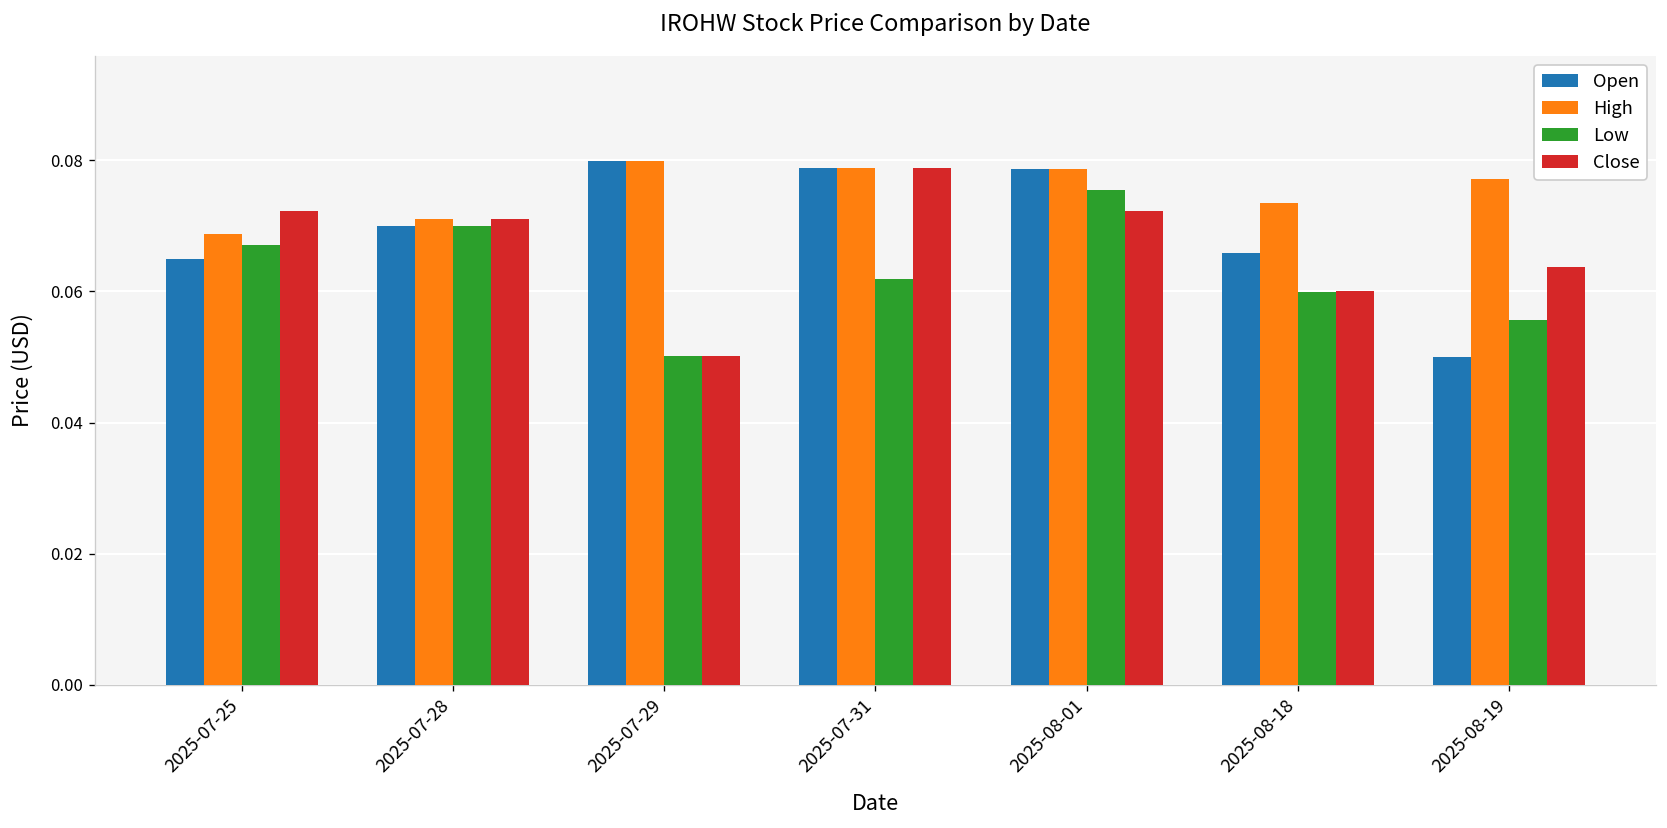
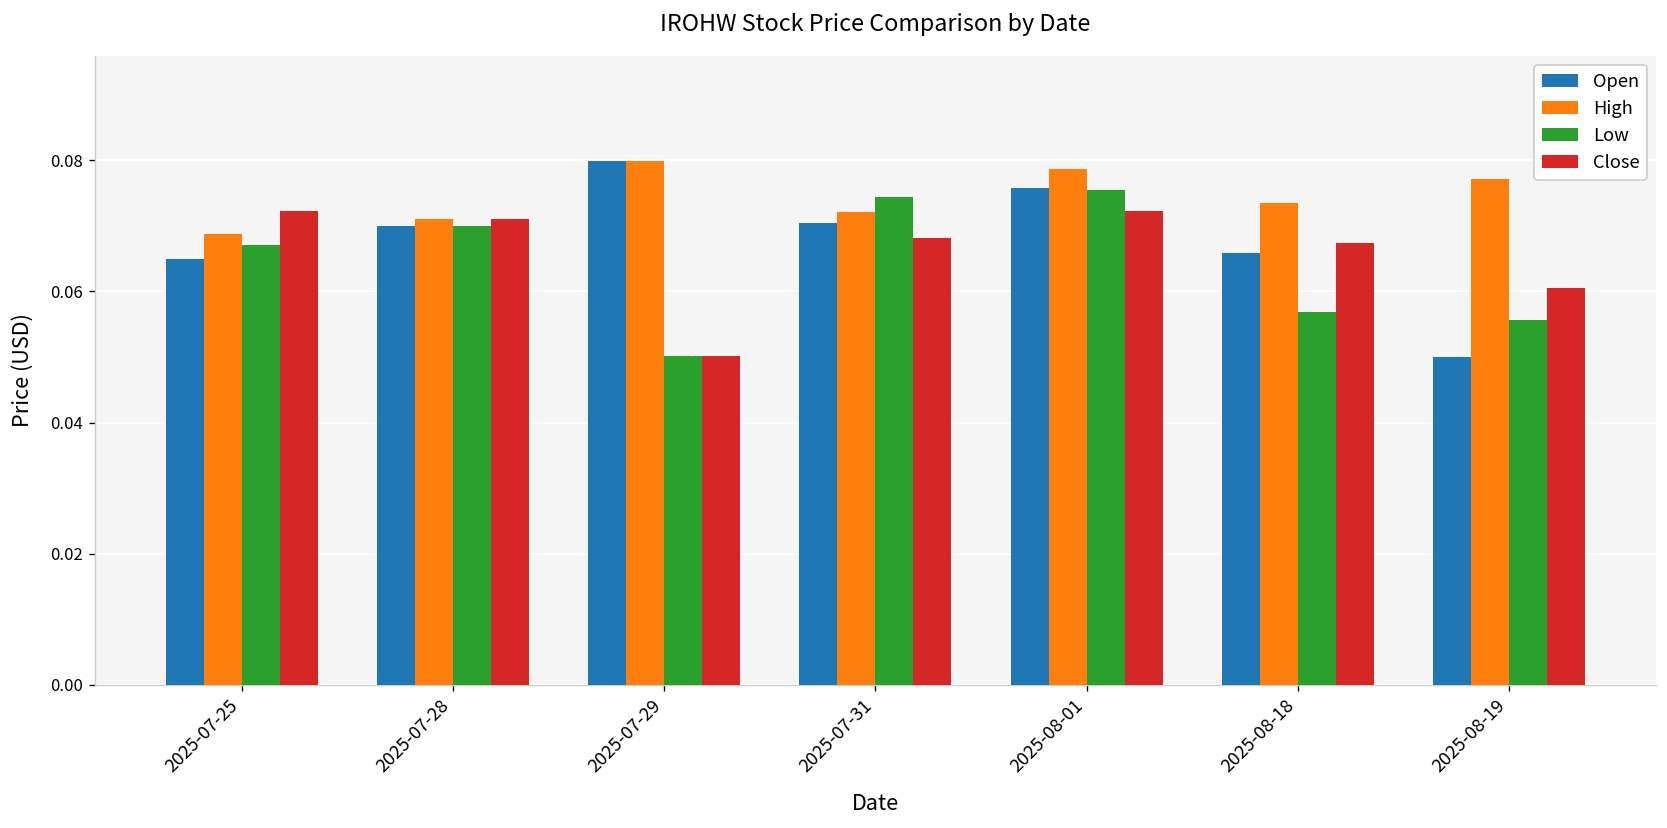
  {
    "Open": {
      "2025-07-25": 0.065,
      "2025-07-28": 0.070,
      "2025-07-29": 0.080,
-     "2025-07-31": 0.079,
-     "2025-08-01": 0.079,
+     "2025-07-31": 0.070,
+     "2025-08-01": 0.076,
      "2025-08-18": 0.066,
      "2025-08-19": 0.050
    },
    "High": {
      "2025-07-25": 0.069,
      "2025-07-28": 0.071,
      "2025-07-29": 0.080,
-     "2025-07-31": 0.079,
+     "2025-07-31": 0.072,
      "2025-08-01": 0.079,
      "2025-08-18": 0.073,
      "2025-08-19": 0.077
    },
    "Low": {
      "2025-07-25": 0.067,
      "2025-07-28": 0.070,
      "2025-07-29": 0.050,
-     "2025-07-31": 0.062,
+     "2025-07-31": 0.074,
      "2025-08-01": 0.075,
-     "2025-08-18": 0.060,
+     "2025-08-18": 0.057,
      "2025-08-19": 0.056
    },
    "Close": {
      "2025-07-25": 0.072,
      "2025-07-28": 0.071,
      "2025-07-29": 0.050,
-     "2025-07-31": 0.079,
+     "2025-07-31": 0.068,
      "2025-08-01": 0.072,
-     "2025-08-18": 0.060,
-     "2025-08-19": 0.064
+     "2025-08-18": 0.067,
+     "2025-08-19": 0.061
    }
  }
